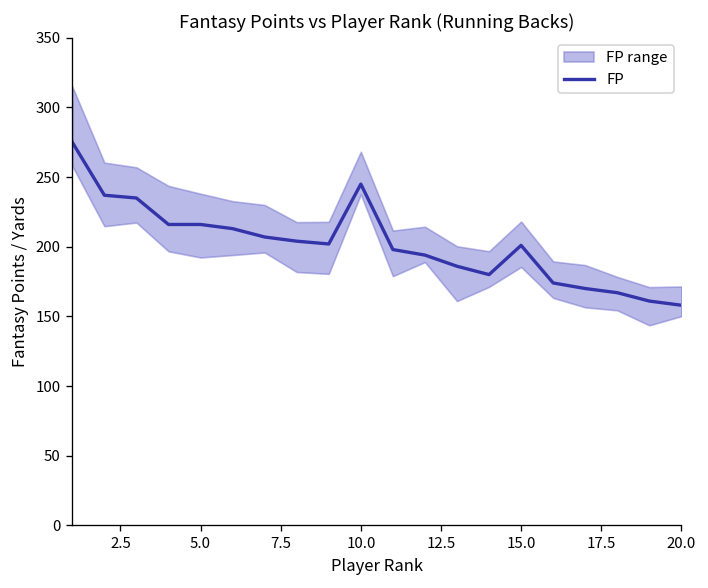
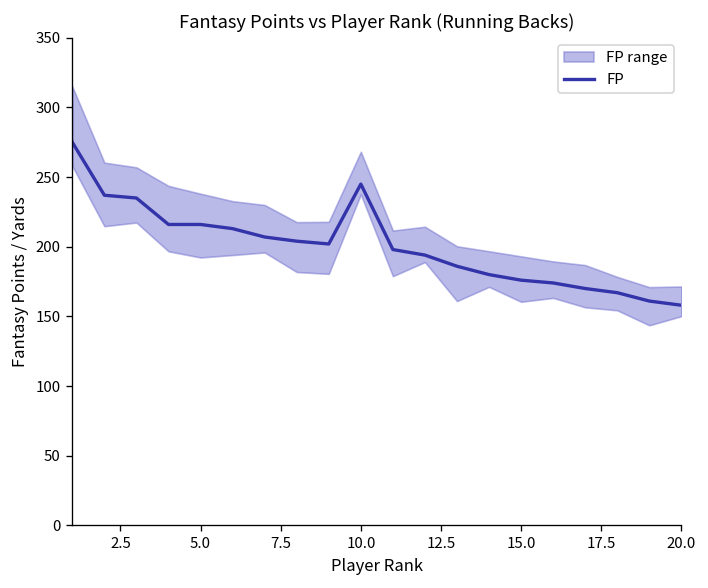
  {
    "FP": {
      "5.0": 216,
      "10.0": 245,
-     "15.0": 201,
+     "15.0": 176,
      "20.0": 158
    }
  }
